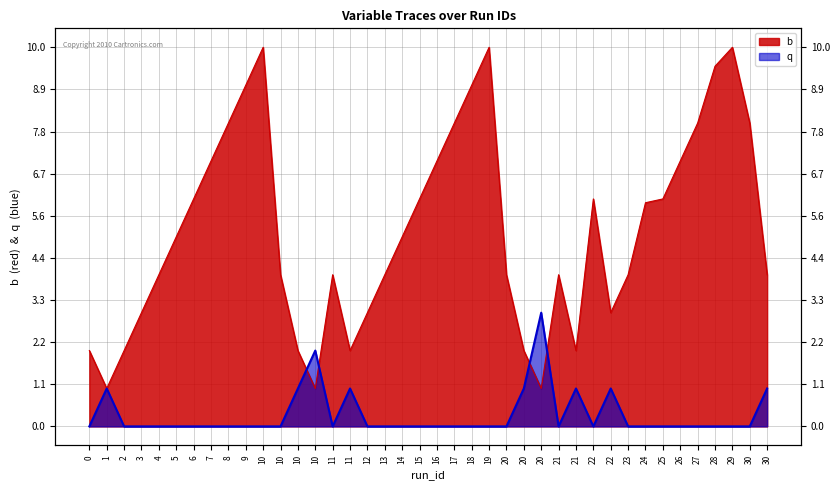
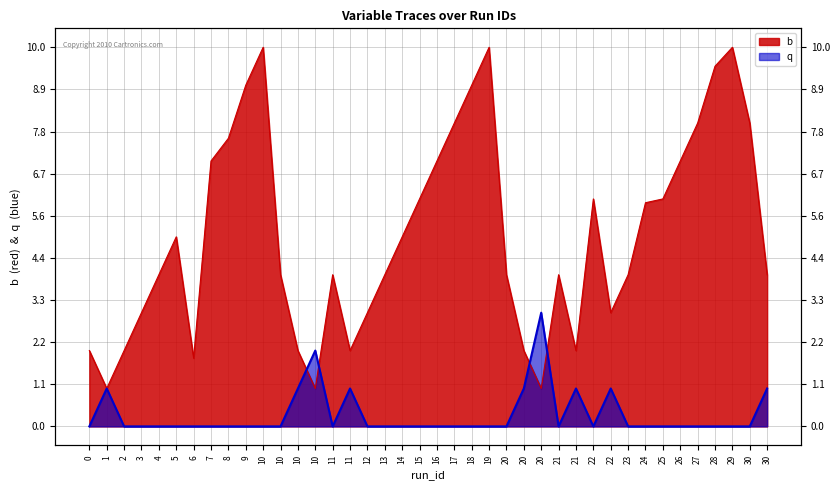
  {
    "b": {
      "0": 2.0,
      "2": 2.0,
      "3": 3.0,
      "4": 4.0,
      "5": 5.0,
-     "6": 6.0,
+     "6": 1.8,
      "7": 7.0,
-     "8": 8.0,
+     "8": 7.6,
      "9": 9.0,
      "12": 3.0,
      "13": 4.0,
      "14": 5.0,
      "15": 6.0,
      "16": 7.0,
      "17": 8.0,
      "18": 9.0,
      "19": 10.0,
      "23": 4.0,
      "24": 5.9,
      "25": 6.0,
      "26": 7.0,
      "27": 8.0,
      "28": 9.5,
      "29": 10.0
    },
    "q": {
      "0": 0.0,
      "2": 0.0,
      "3": 0.0,
      "4": 0.0,
      "5": 0.0,
      "6": 0.0,
      "7": 0.0,
      "8": 0.0,
      "9": 0.0,
      "12": 0.0,
      "13": 0.0,
      "14": 0.0,
      "15": 0.0,
      "16": 0.0,
      "17": 0.0,
      "18": 0.0,
      "19": 0.0,
      "23": 0.0,
      "24": 0.0,
      "25": 0.0,
      "26": 0.0,
      "27": 0.0,
      "28": 0.0,
      "29": 0.0
    }
  }
